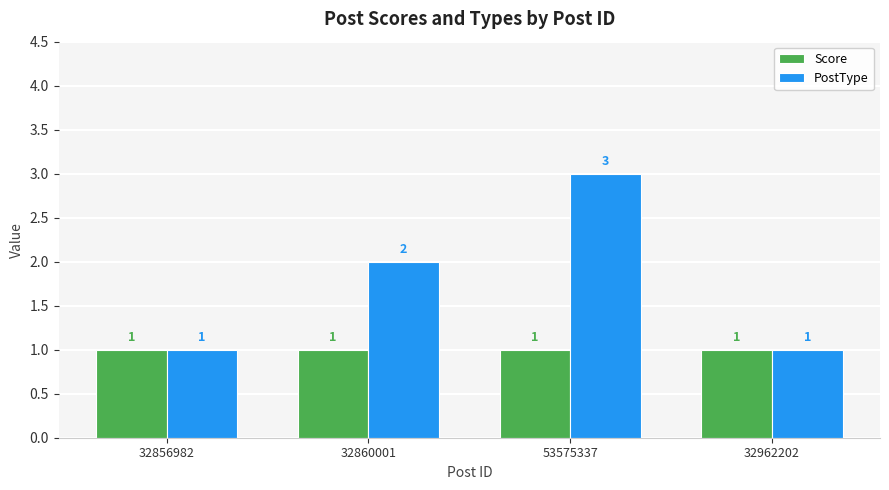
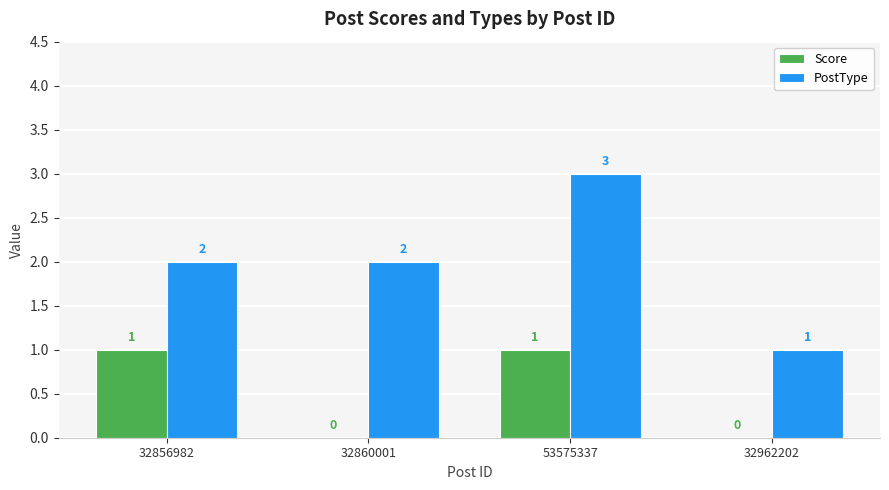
  {
    "Score": {
      "32856982": 1,
-     "32860001": 1,
+     "32860001": 0,
      "53575337": 1,
-     "32962202": 1
+     "32962202": 0
    },
    "PostType": {
-     "32856982": 1,
+     "32856982": 2,
      "32860001": 2,
      "53575337": 3,
      "32962202": 1
    }
  }
